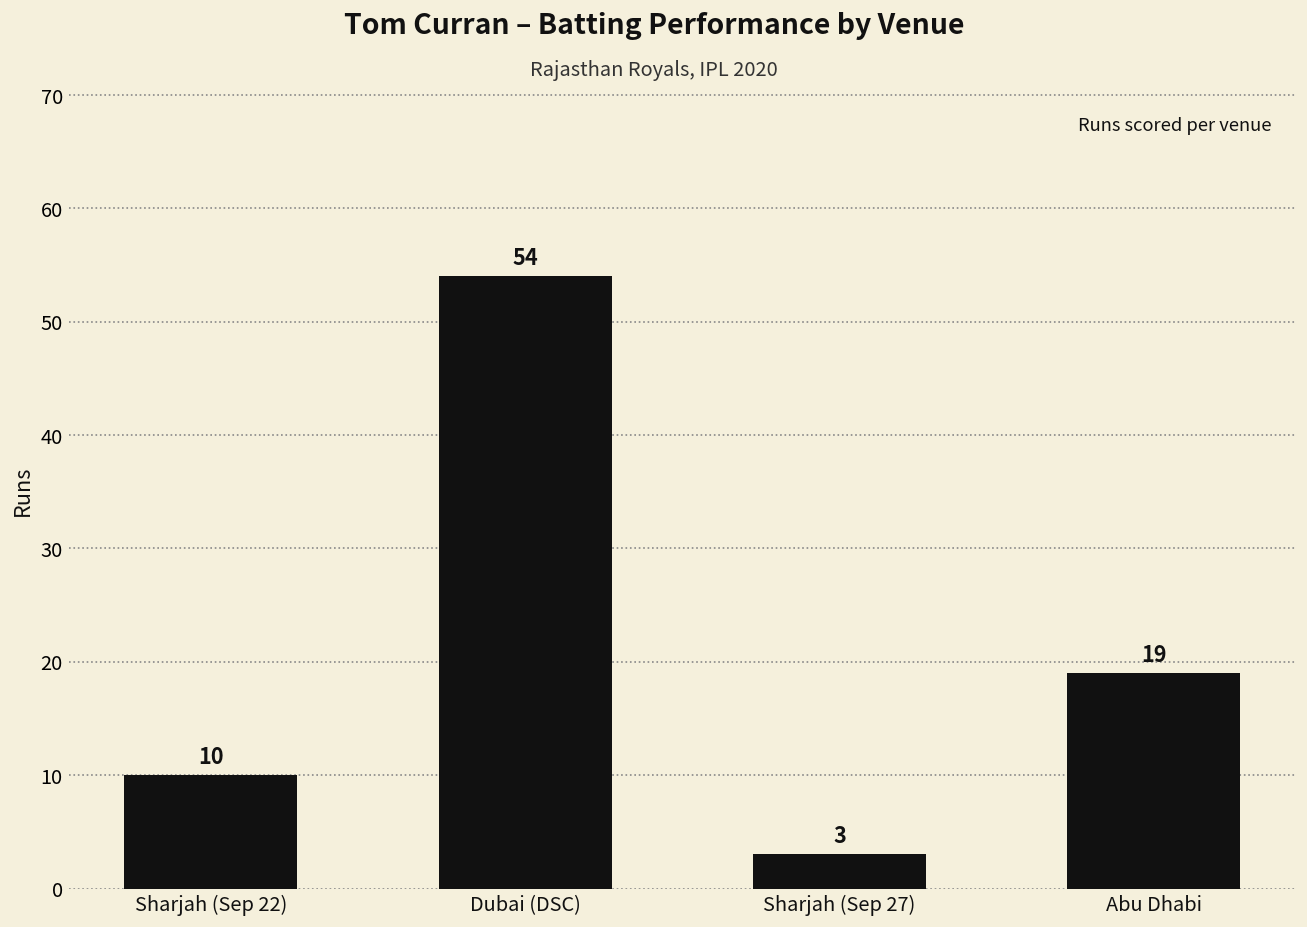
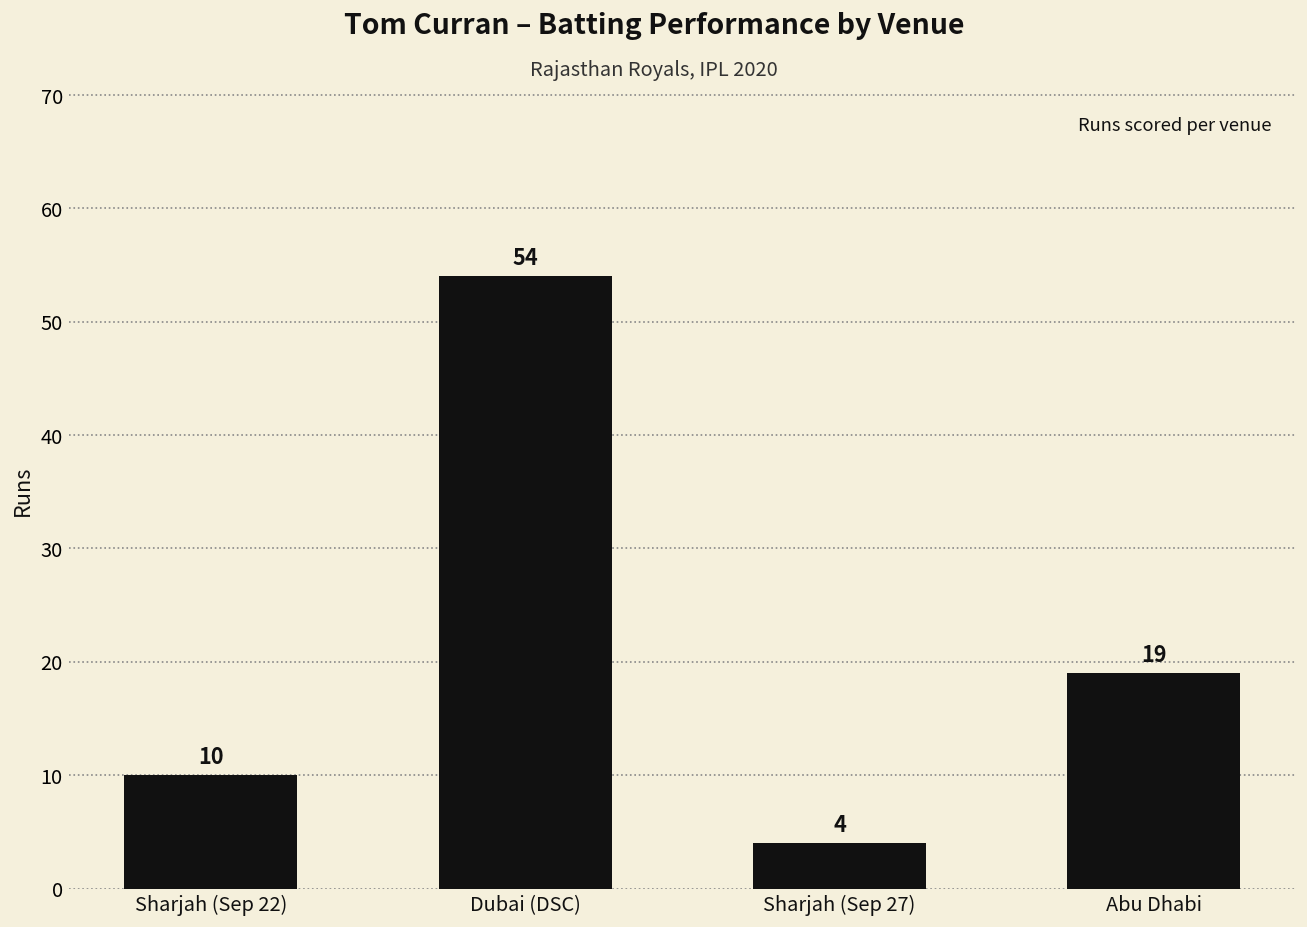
  {
    "Sharjah (Sep 22)": 10,
    "Dubai (DSC)": 54,
-   "Sharjah (Sep 27)": 3,
+   "Sharjah (Sep 27)": 4,
    "Abu Dhabi": 19
  }
